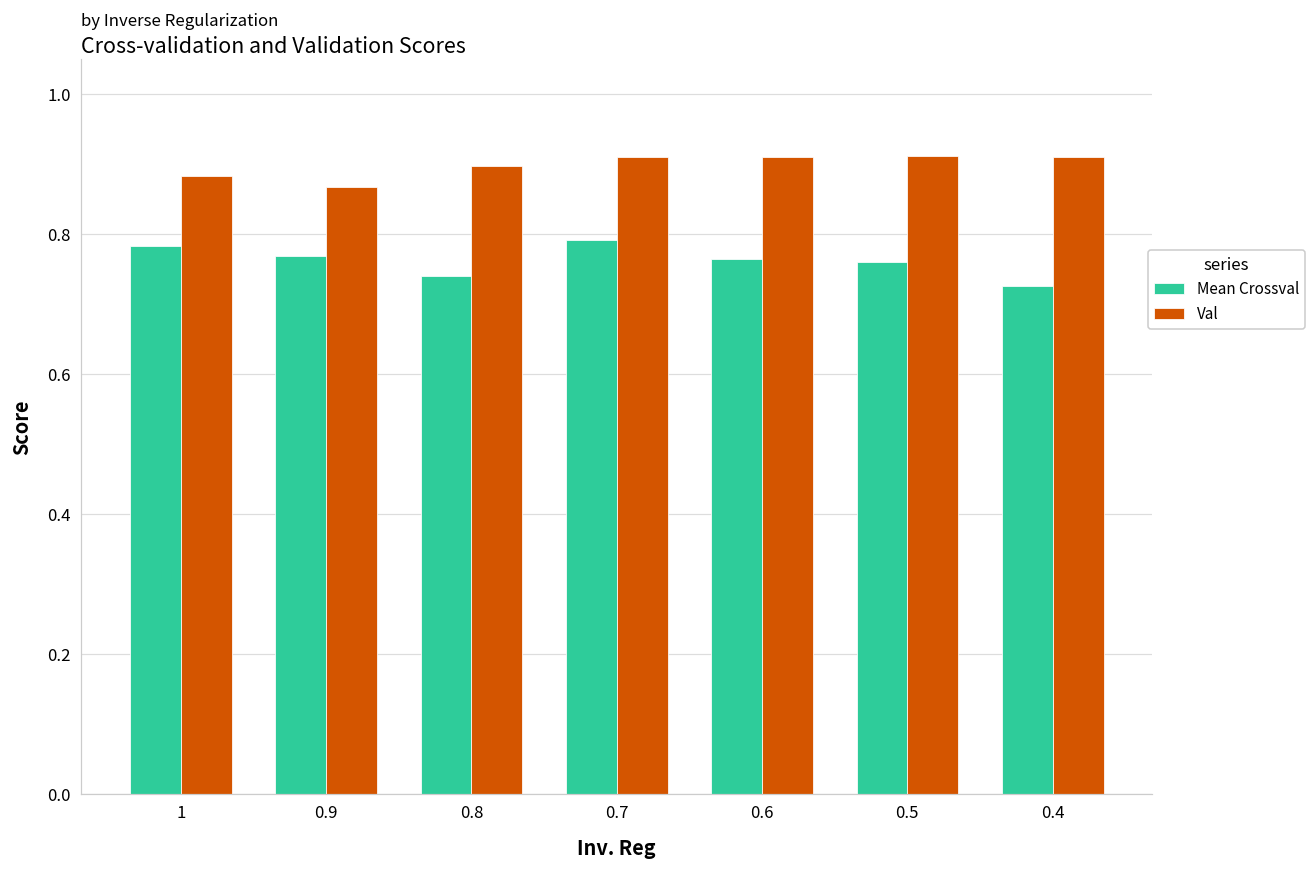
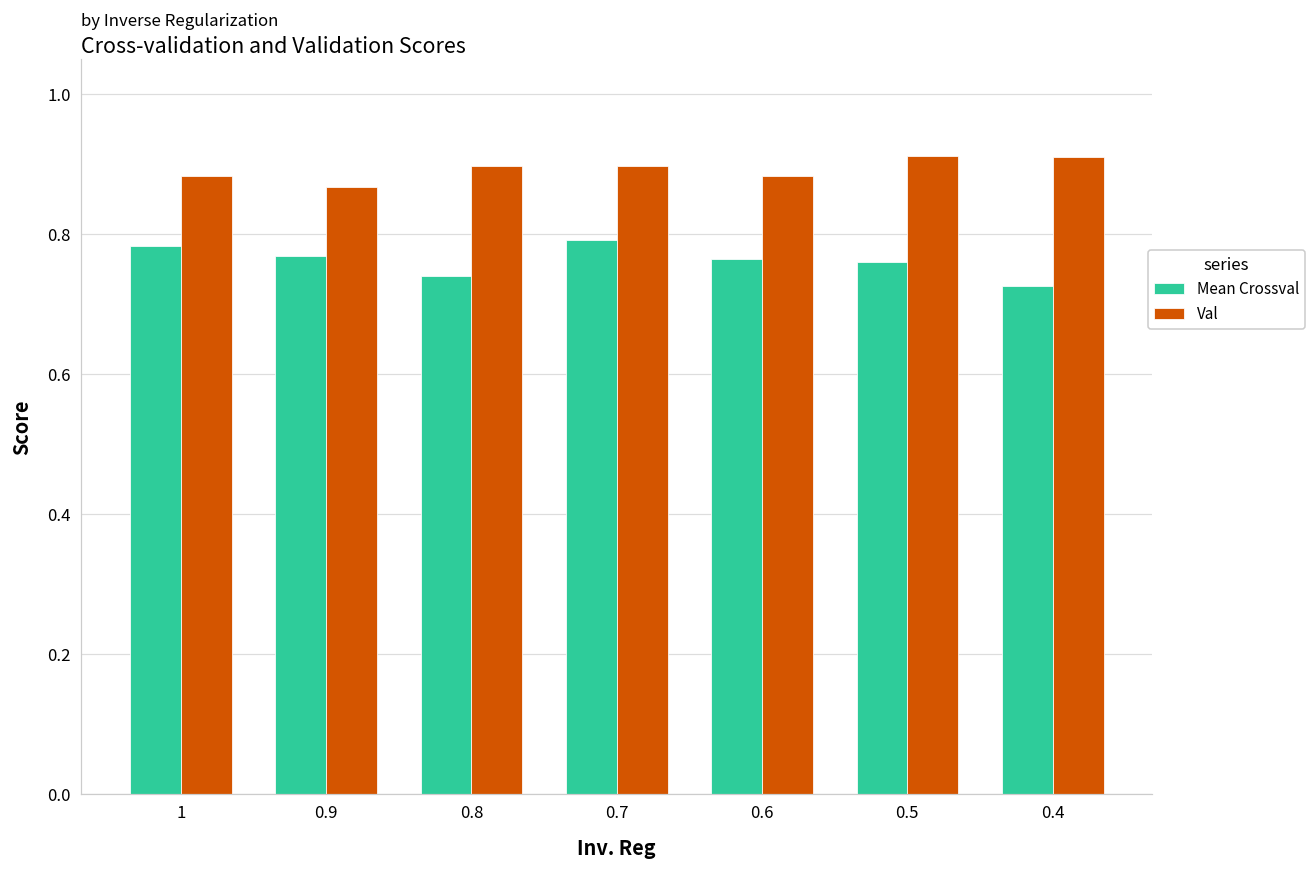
  {
    "Mean Crossval": {
      "1": 0.78,
      "0.9": 0.77,
      "0.8": 0.74,
      "0.7": 0.79,
      "0.6": 0.76,
      "0.5": 0.76,
      "0.4": 0.73
    },
    "Val": {
      "1": 0.88,
      "0.9": 0.87,
      "0.8": 0.90,
-     "0.7": 0.91,
-     "0.6": 0.91,
+     "0.7": 0.90,
+     "0.6": 0.88,
      "0.5": 0.91,
      "0.4": 0.91
    }
  }
